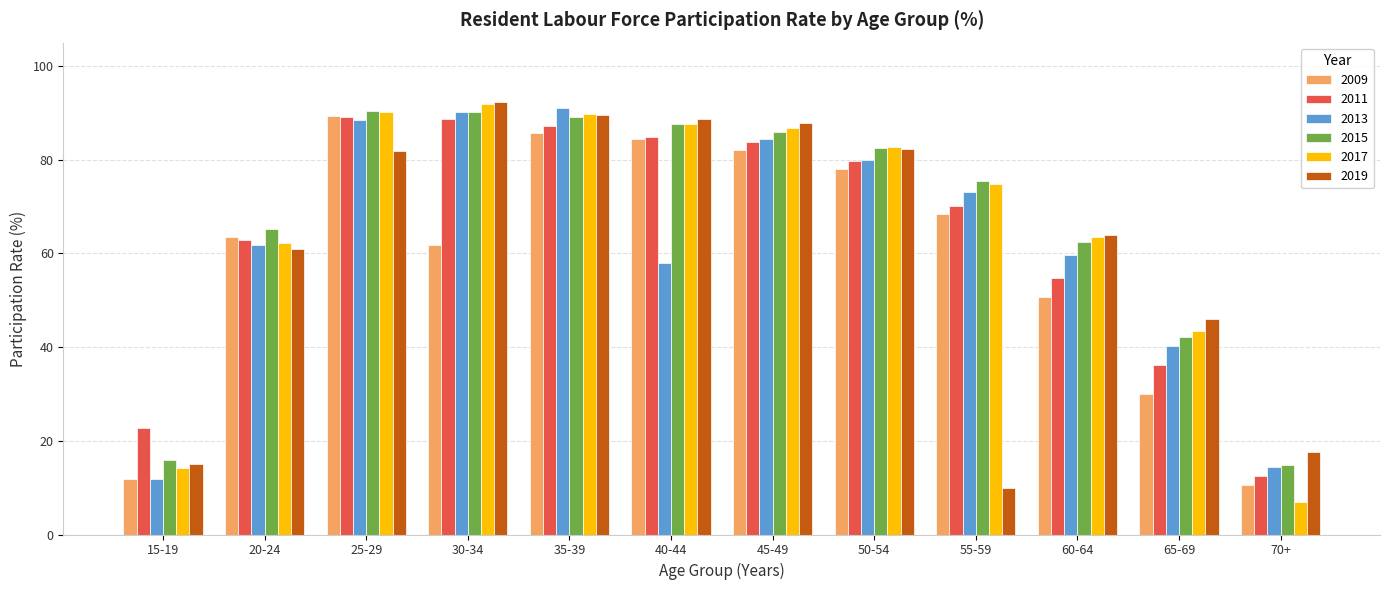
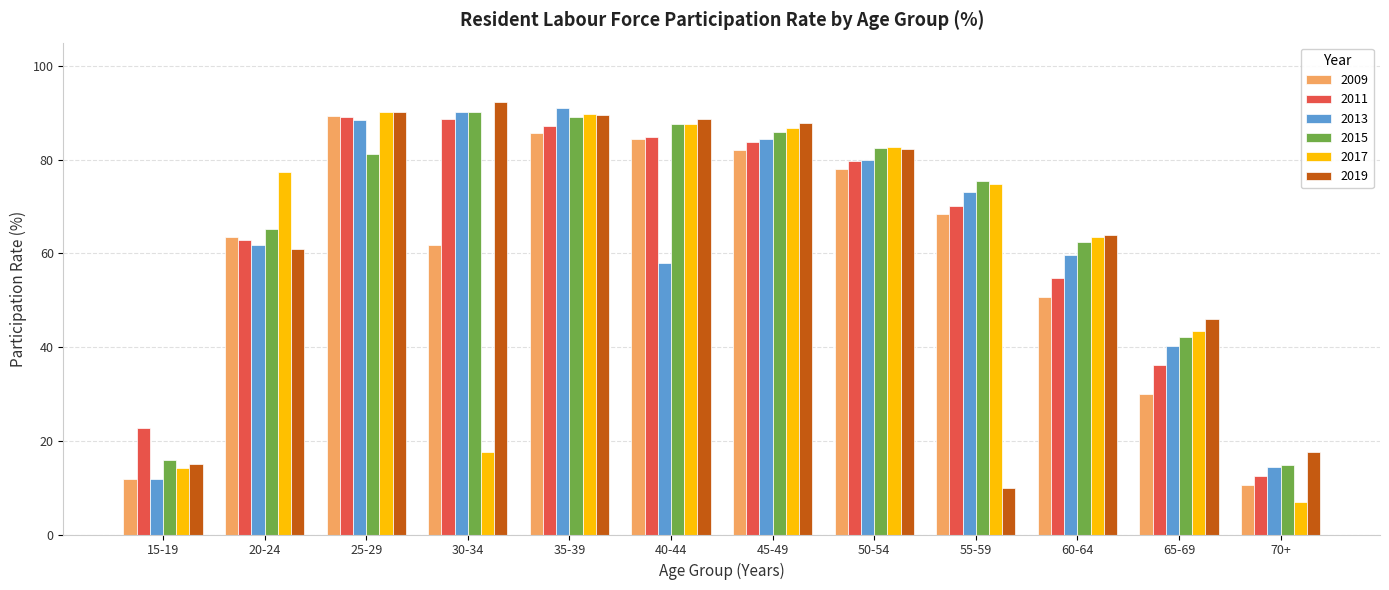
  {
    "2009": {
      "15-19": 12,
      "20-24": 64,
      "25-29": 89,
      "30-34": 62,
      "35-39": 86,
      "40-44": 84,
      "45-49": 82,
      "50-54": 78,
      "55-59": 68,
      "60-64": 51,
      "65-69": 30,
      "70+": 11
    },
    "2011": {
      "15-19": 23,
      "20-24": 63,
      "25-29": 89,
      "30-34": 89,
      "35-39": 87,
      "40-44": 85,
      "45-49": 84,
      "50-54": 80,
      "55-59": 70,
      "60-64": 55,
      "65-69": 36,
      "70+": 13
    },
    "2013": {
      "15-19": 12,
      "20-24": 62,
      "25-29": 89,
      "30-34": 90,
      "35-39": 91,
      "40-44": 58,
      "45-49": 85,
      "50-54": 80,
      "55-59": 73,
      "60-64": 60,
      "65-69": 40,
      "70+": 14
    },
    "2015": {
      "15-19": 16,
      "20-24": 65,
-     "25-29": 90,
+     "25-29": 81,
      "30-34": 90,
      "35-39": 89,
      "40-44": 88,
      "45-49": 86,
      "50-54": 82,
      "55-59": 76,
      "60-64": 62,
      "65-69": 42,
      "70+": 15
    },
    "2017": {
      "15-19": 14,
-     "20-24": 62,
+     "20-24": 77,
      "25-29": 90,
-     "30-34": 92,
+     "30-34": 18,
      "35-39": 90,
      "40-44": 88,
      "45-49": 87,
      "50-54": 83,
      "55-59": 75,
      "60-64": 64,
      "65-69": 43,
      "70+": 7
    },
    "2019": {
      "15-19": 15,
      "20-24": 61,
-     "25-29": 82,
+     "25-29": 90,
      "30-34": 92,
      "35-39": 90,
      "40-44": 89,
      "45-49": 88,
      "50-54": 82,
      "55-59": 10,
      "60-64": 64,
      "65-69": 46,
      "70+": 18
    }
  }
